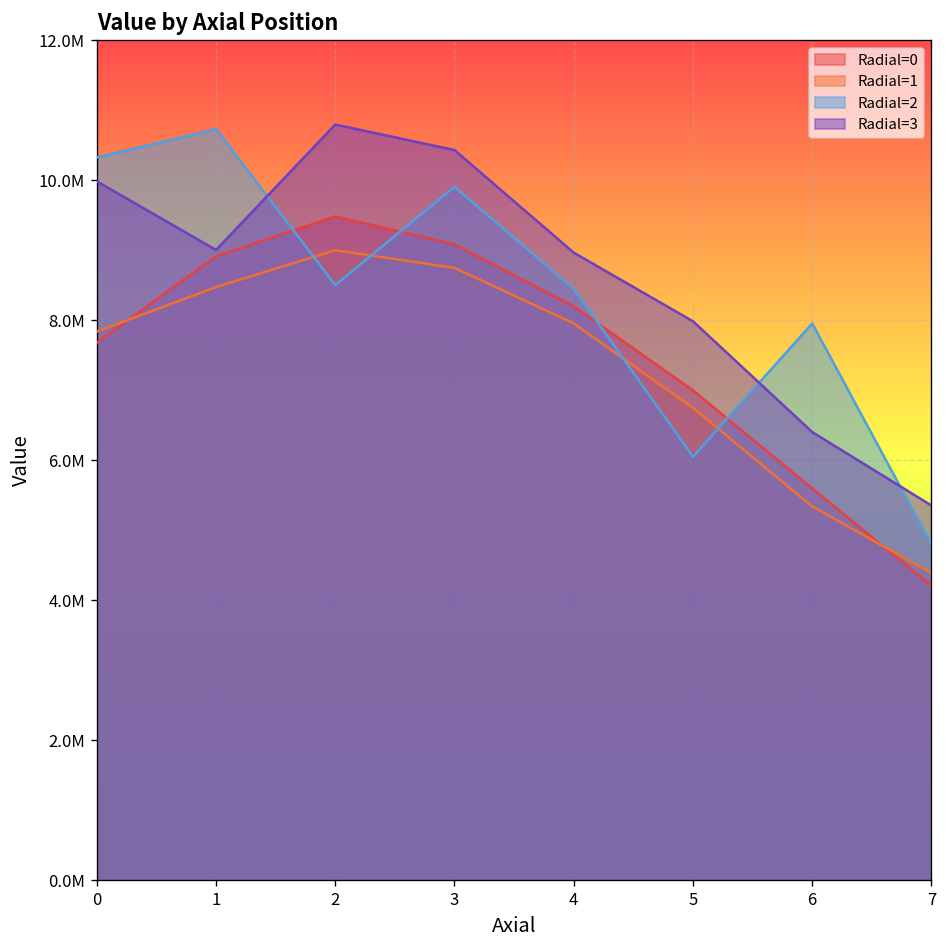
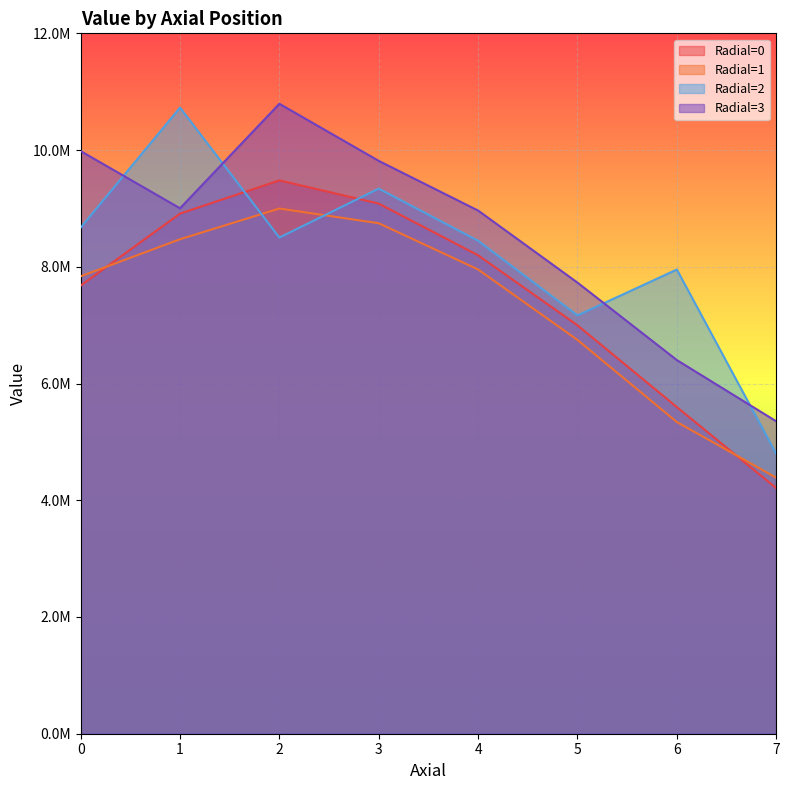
  {
    "Radial=2": {
-     "0": 10300000,
+     "0": 8700000,
      "1": 10700000,
      "2": 8500000,
-     "3": 9900000,
+     "3": 9300000,
      "4": 8400000,
-     "5": 6100000,
+     "5": 7200000,
      "6": 8000000,
      "7": 4800000
    },
    "Radial=3": {
      "0": 10000000,
      "1": 9000000,
      "2": 10800000,
-     "3": 10400000,
+     "3": 9800000,
      "4": 9000000,
-     "5": 8000000,
+     "5": 7700000,
      "6": 6400000,
      "7": 5400000
    }
  }
